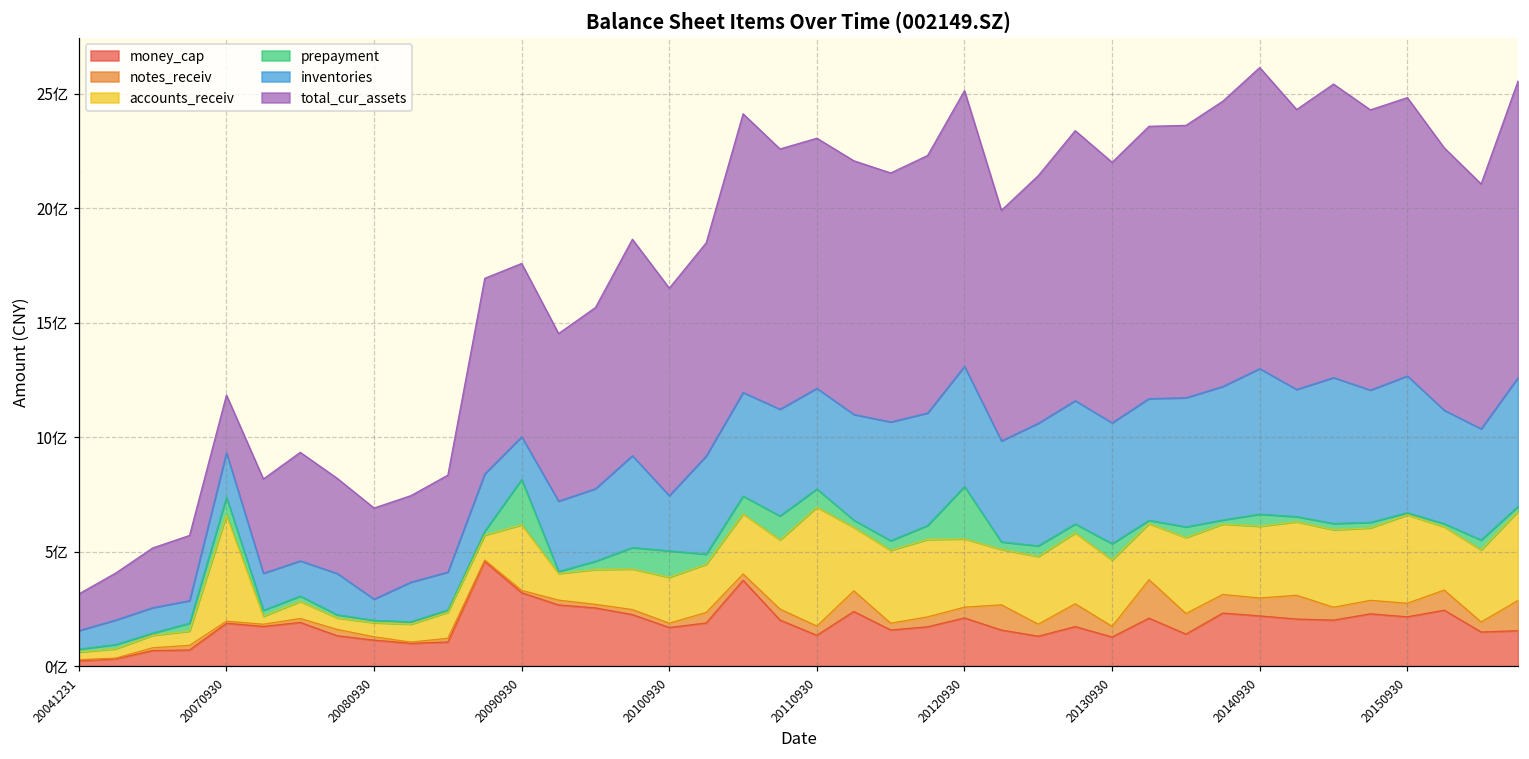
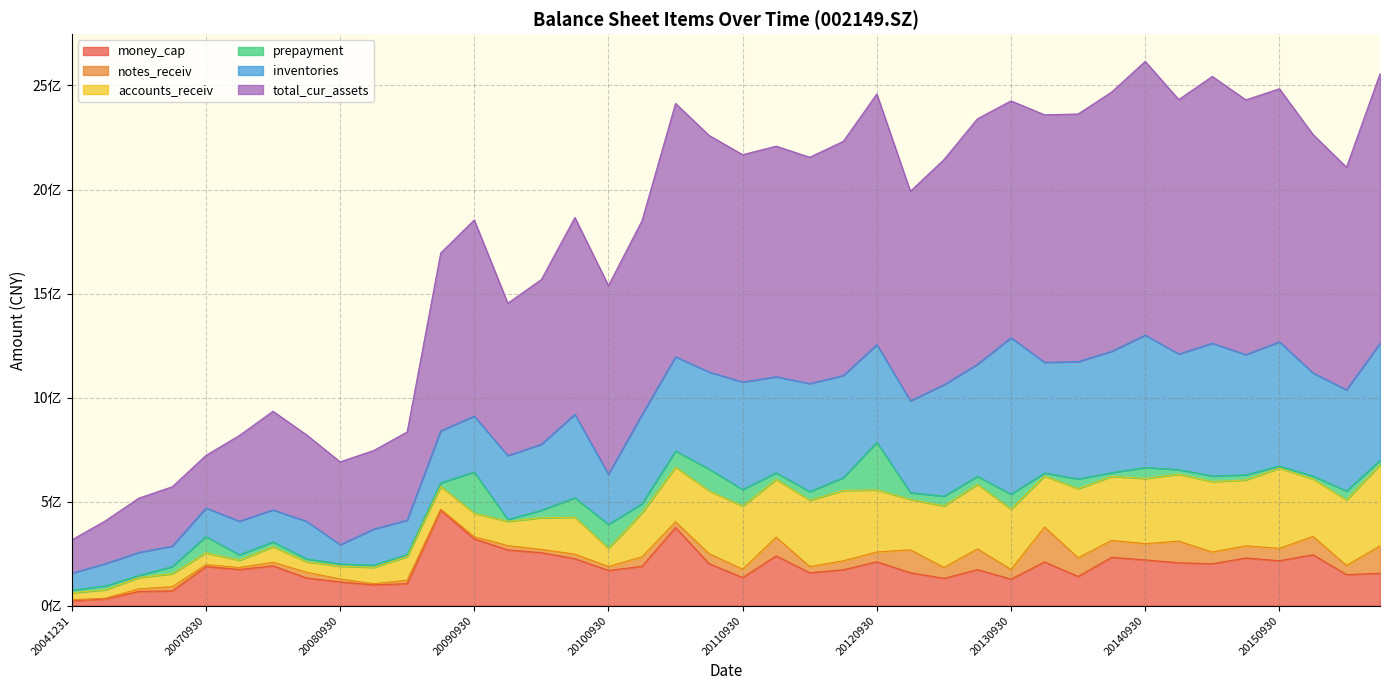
  {
    "accounts_receiv": {
      "20041231": "0.3亿",
-     "20070930": "4.6亿",
-     "20090930": "2.9亿",
-     "20100930": "2.0亿",
-     "20110930": "5.2亿",
+     "20070930": "0.6亿",
+     "20090930": "1.1亿",
+     "20100930": "0.9亿",
+     "20110930": "3.0亿",
      "20120930": "3.0亿",
      "20130930": "2.9亿",
      "20140930": "3.1亿"
    },
    "prepayment": {
      "20041231": "0.1亿",
      "20070930": "0.8亿",
      "20090930": "2.0亿",
      "20100930": "1.2亿",
      "20110930": "0.8亿",
      "20120930": "2.3亿",
      "20130930": "0.7亿",
      "20140930": "0.5亿"
    },
    "inventories": {
      "20041231": "0.8亿",
-     "20070930": "1.9亿",
+     "20070930": "1.4亿",
      "20080930": "0.9亿",
-     "20090930": "1.9亿",
+     "20090930": "2.7亿",
      "20100930": "2.4亿",
-     "20110930": "4.4亿",
-     "20120930": "5.3亿",
-     "20130930": "5.3亿",
+     "20110930": "5.2亿",
+     "20120930": "4.7亿",
+     "20130930": "7.5亿",
      "20140930": "6.4亿",
      "20150930": "6.0亿"
    },
    "total_cur_assets": {
      "20041231": "1.6亿",
      "20070930": "2.5亿",
      "20080930": "4.0亿",
-     "20090930": "7.6亿",
+     "20090930": "9.4亿",
      "20100930": "9.1亿",
      "20110930": "10.9亿",
      "20120930": "12.0亿",
      "20130930": "11.4亿",
      "20140930": "13.2亿",
      "20150930": "12.2亿"
    }
  }
